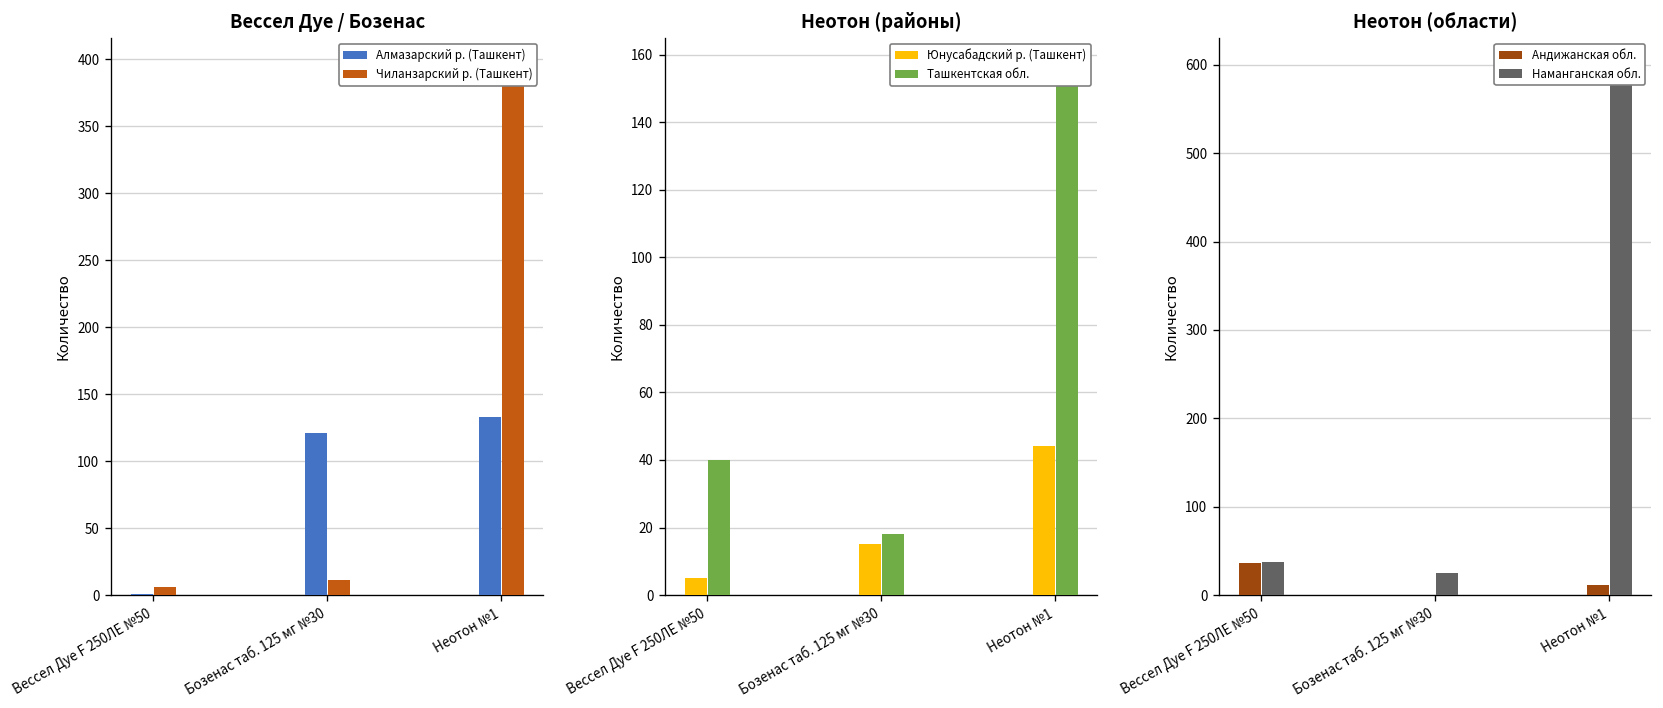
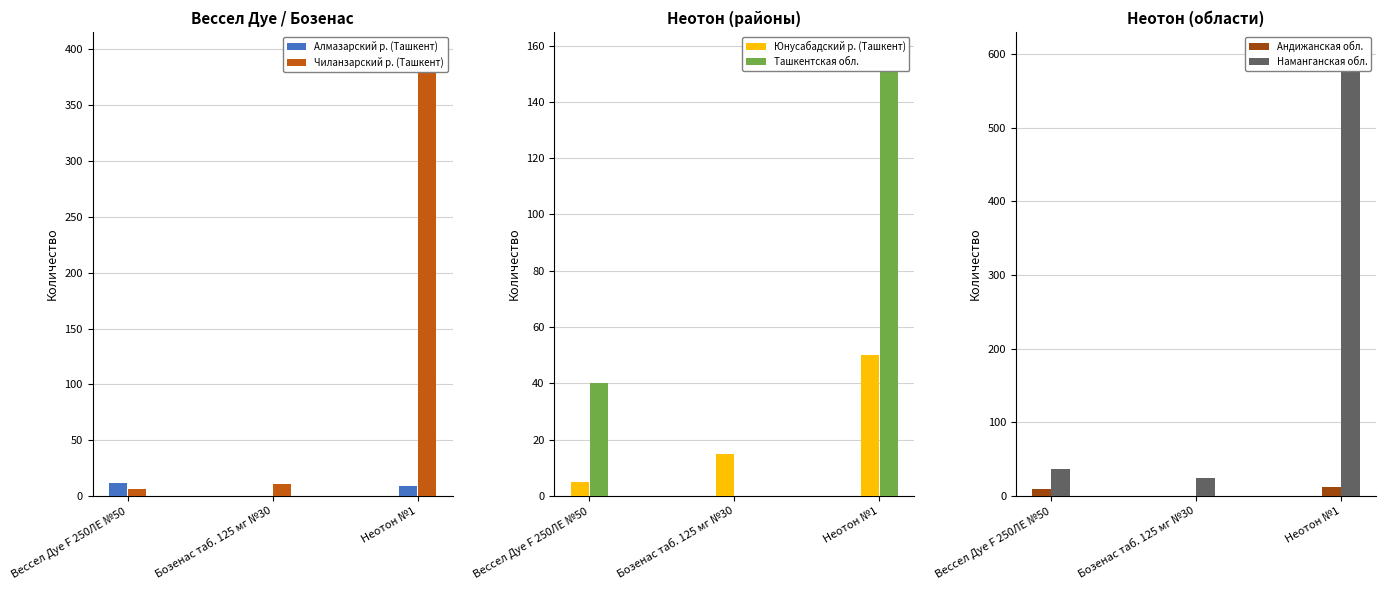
  {
    "Вессел Дуе / Бозенас": {
      "Алмазарский р. (Ташкент)": {
-       "Вессел Дуе F 250ЛЕ №50": 1,
-       "Бозенас таб. 125 мг №30": 121,
-       "Неотон №1": 133
+       "Вессел Дуе F 250ЛЕ №50": 12,
+       "Бозенас таб. 125 мг №30": 0,
+       "Неотон №1": 9
      },
      "Чиланзарский р. (Ташкент)": {
        "Вессел Дуе F 250ЛЕ №50": 6,
        "Бозенас таб. 125 мг №30": 11
      }
    },
    "Неотон (районы)": {
      "Юнусабадский р. (Ташкент)": {
        "Вессел Дуе F 250ЛЕ №50": 5,
        "Бозенас таб. 125 мг №30": 15,
-       "Неотон №1": 44
+       "Неотон №1": 50
      },
      "Ташкентская обл.": {
        "Вессел Дуе F 250ЛЕ №50": 40,
-       "Бозенас таб. 125 мг №30": 18
+       "Бозенас таб. 125 мг №30": 0
      }
    },
    "Неотон (области)": {
      "Андижанская обл.": {
-       "Вессел Дуе F 250ЛЕ №50": 40,
+       "Вессел Дуе F 250ЛЕ №50": 10,
        "Бозенас таб. 125 мг №30": 0,
        "Неотон №1": 10
      },
      "Наманганская обл.": {
        "Вессел Дуе F 250ЛЕ №50": 40,
        "Бозенас таб. 125 мг №30": 30
      }
    }
  }
